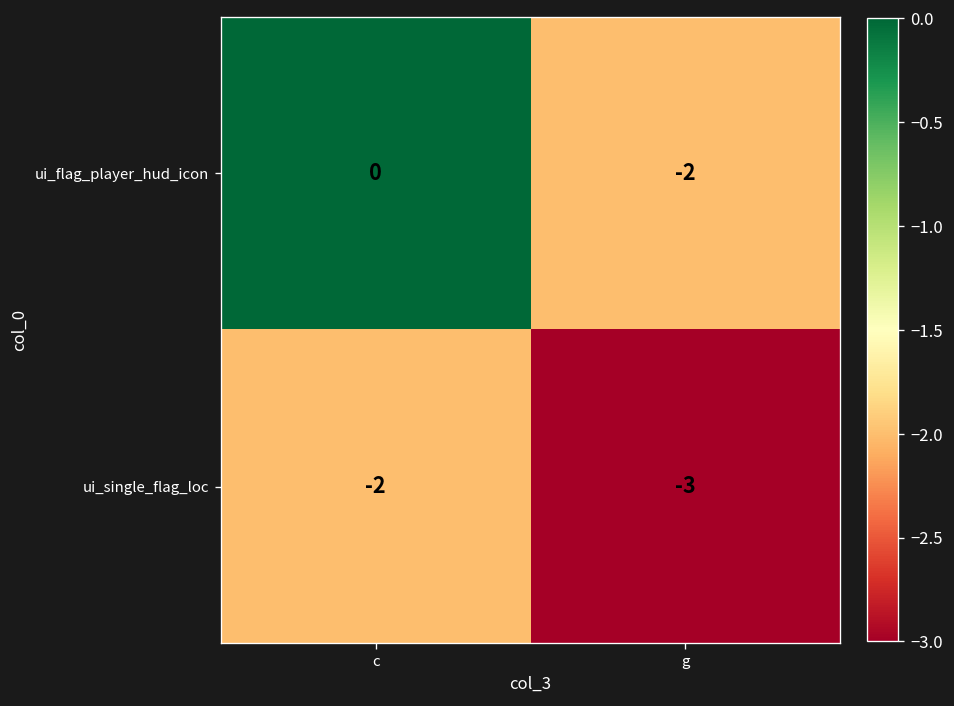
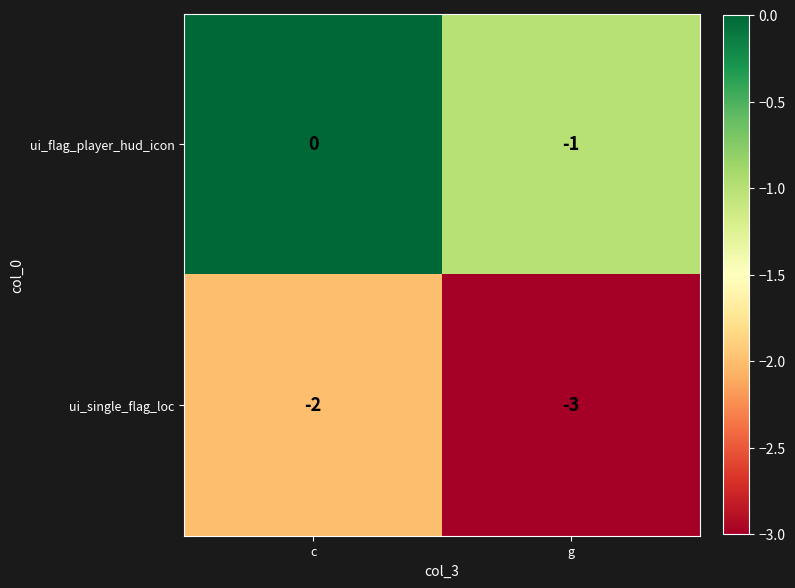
  {
    "ui_flag_player_hud_icon": {
      "c": 0,
-     "g": -2
+     "g": -1
    },
    "ui_single_flag_loc": {
      "c": -2,
      "g": -3
    }
  }
